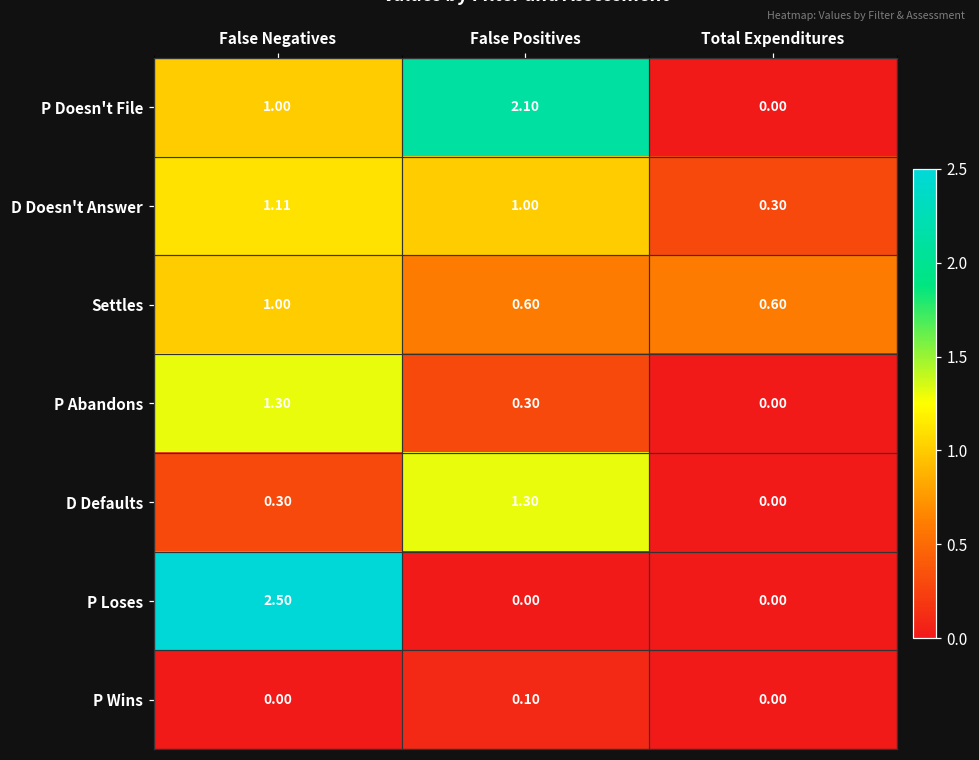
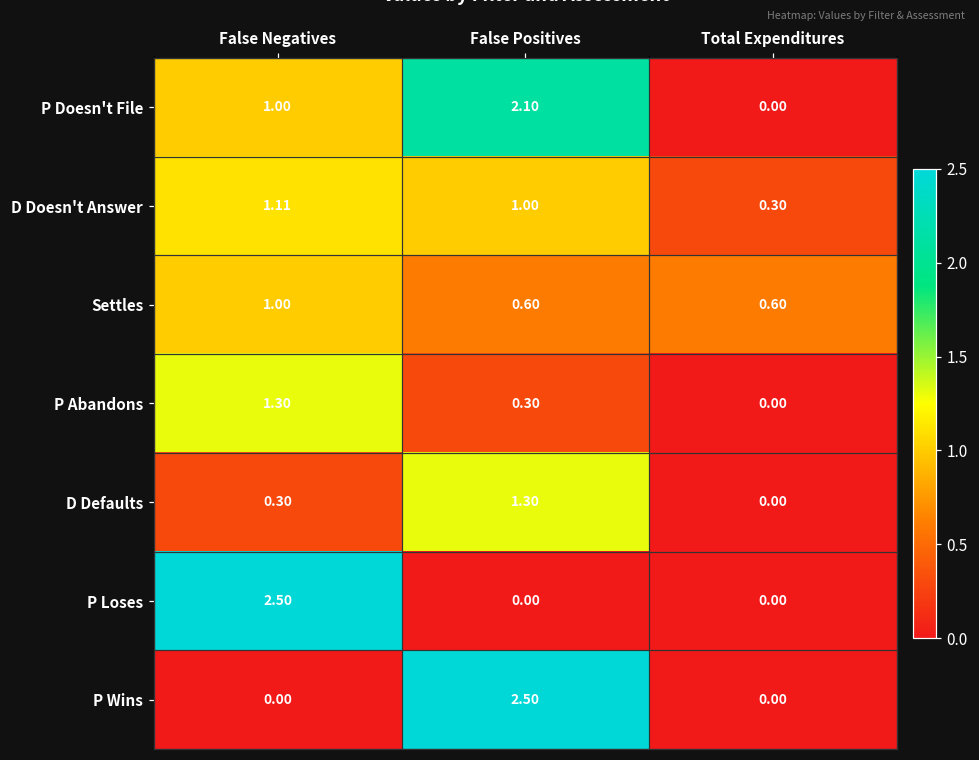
  {
    "P Doesn't File": {
      "False Negatives": 1.00,
      "False Positives": 2.10,
      "Total Expenditures": 0.00
    },
    "D Doesn't Answer": {
      "False Negatives": 1.11,
      "False Positives": 1.00,
      "Total Expenditures": 0.30
    },
    "Settles": {
      "False Negatives": 1.00,
      "False Positives": 0.60,
      "Total Expenditures": 0.60
    },
    "P Abandons": {
      "False Negatives": 1.30,
      "False Positives": 0.30,
      "Total Expenditures": 0.00
    },
    "D Defaults": {
      "False Negatives": 0.30,
      "False Positives": 1.30,
      "Total Expenditures": 0.00
    },
    "P Loses": {
      "False Negatives": 2.50,
      "False Positives": 0.00,
      "Total Expenditures": 0.00
    },
    "P Wins": {
      "False Negatives": 0.00,
-     "False Positives": 0.10,
+     "False Positives": 2.50,
      "Total Expenditures": 0.00
    }
  }
